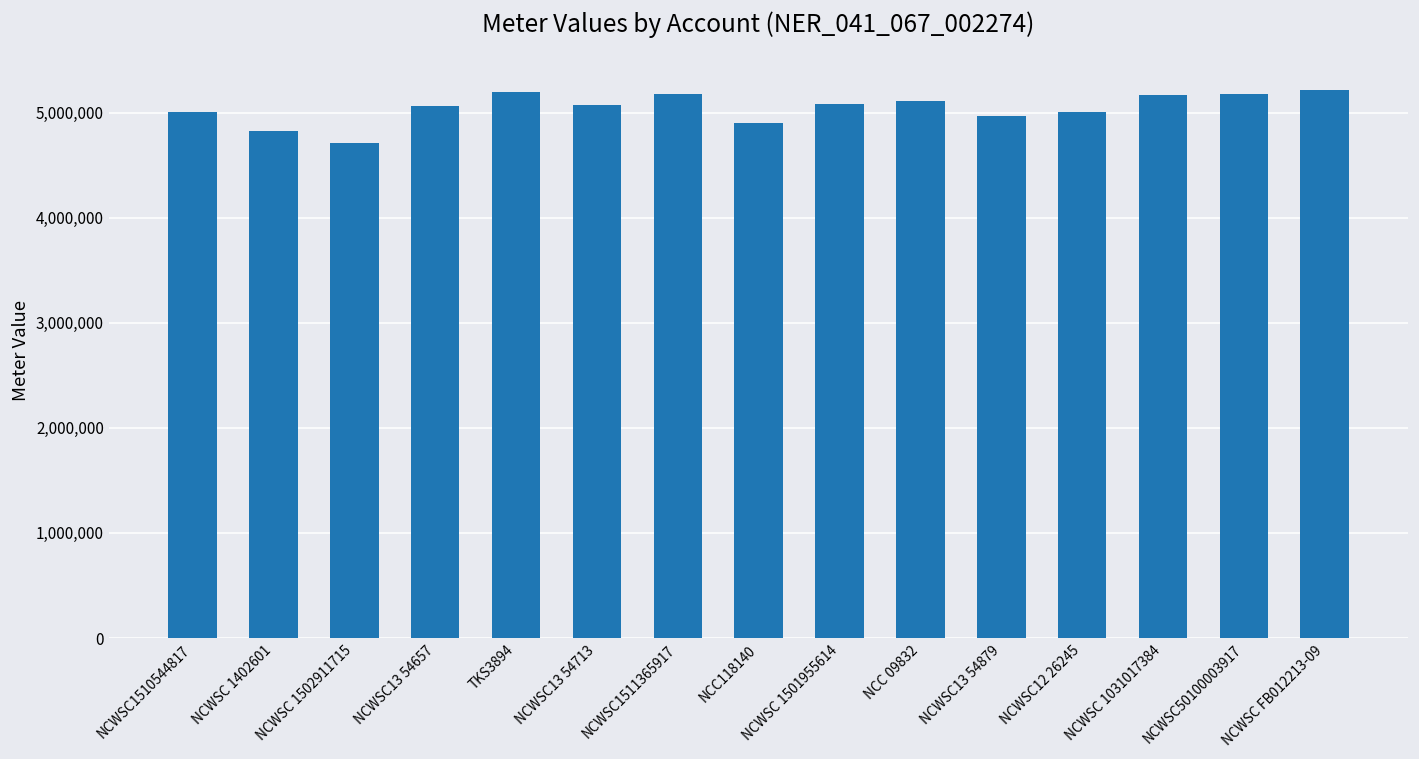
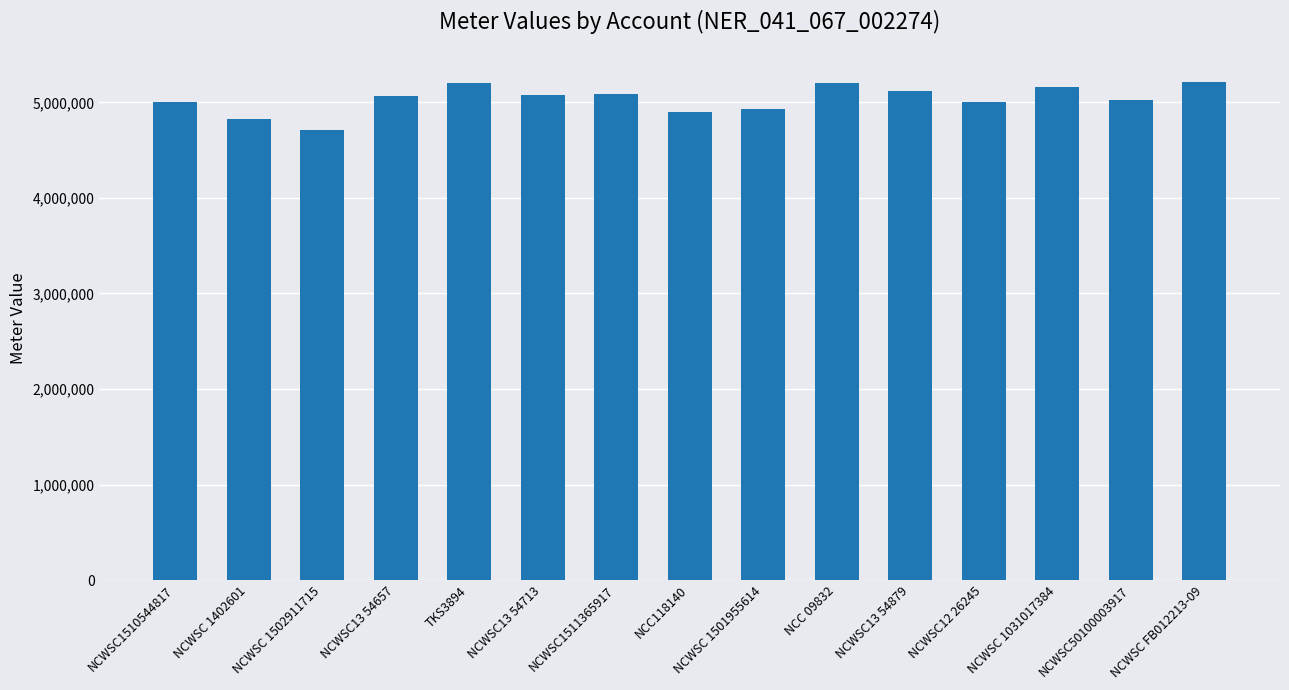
  {
    "NCWSC1510544817": "5,000,000",
    "NCWSC 1402601": "4,800,000",
    "NCWSC 1502911715": "4,700,000",
    "NCWSC13 54657": "5,100,000",
    "TKS3894": "5,200,000",
    "NCWSC13 54713": "5,100,000",
-   "NCWSC1511365917": "5,200,000",
+   "NCWSC1511365917": "5,100,000",
    "NCC118140": "4,900,000",
-   "NCWSC 1501955614": "5,100,000",
-   "NCC 09832": "5,100,000",
-   "NCWSC13 54879": "5,000,000",
+   "NCWSC 1501955614": "4,900,000",
+   "NCC 09832": "5,200,000",
+   "NCWSC13 54879": "5,100,000",
    "NCWSC12 26245": "5,000,000",
    "NCWSC 1031017384": "5,200,000",
-   "NCWSC50100003917": "5,200,000",
+   "NCWSC50100003917": "5,000,000",
    "NCWSC FB012213-09": "5,200,000"
  }
